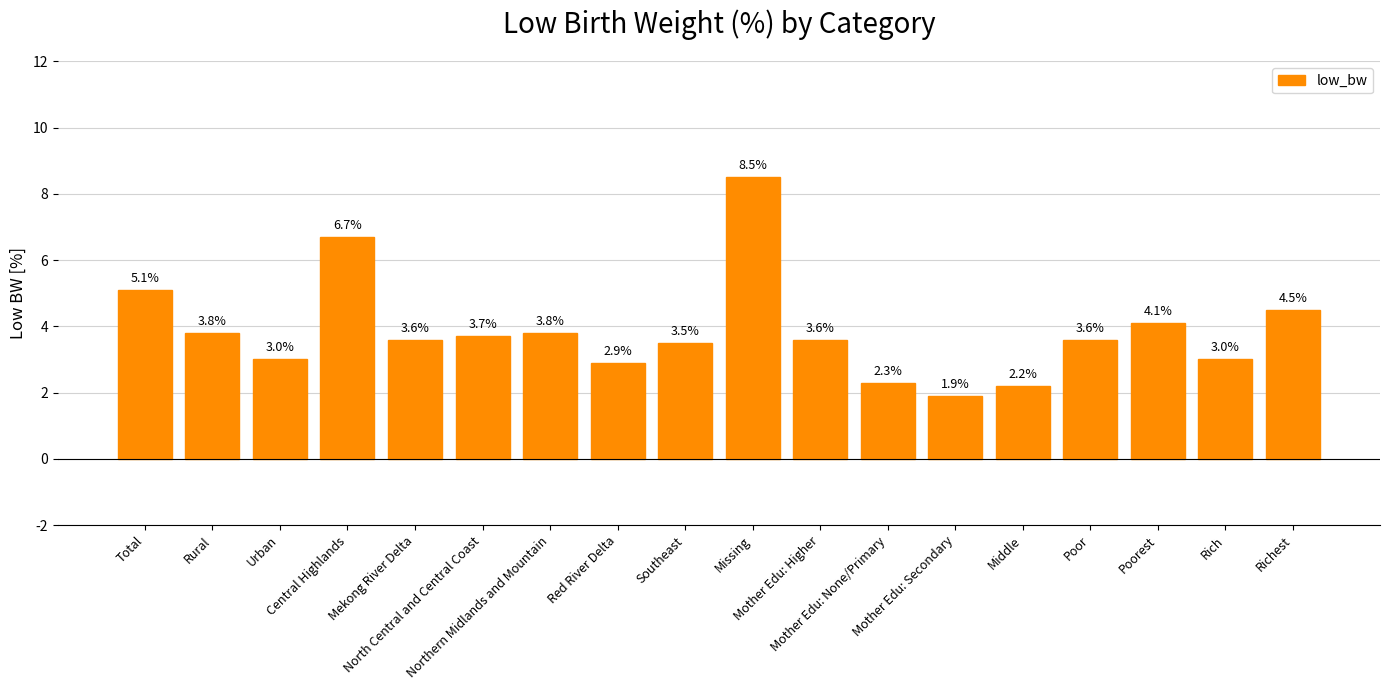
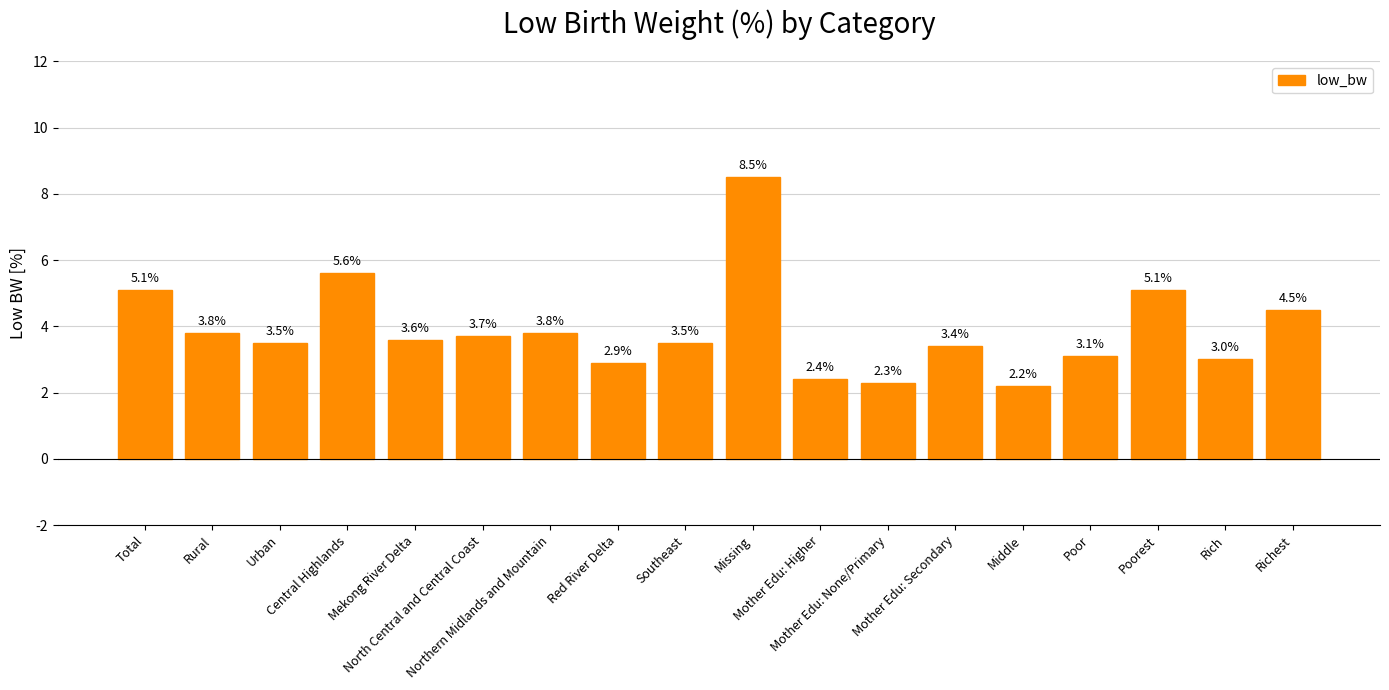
  {
    "Total": "5.1%",
    "Rural": "3.8%",
-   "Urban": "3.0%",
-   "Central Highlands": "6.7%",
+   "Urban": "3.5%",
+   "Central Highlands": "5.6%",
    "Mekong River Delta": "3.6%",
    "North Central and Central Coast": "3.7%",
    "Northern Midlands and Mountain": "3.8%",
    "Red River Delta": "2.9%",
    "Southeast": "3.5%",
    "Missing": "8.5%",
-   "Mother Edu: Higher": "3.6%",
+   "Mother Edu: Higher": "2.4%",
    "Mother Edu: None/Primary": "2.3%",
-   "Mother Edu: Secondary": "1.9%",
+   "Mother Edu: Secondary": "3.4%",
    "Middle": "2.2%",
-   "Poor": "3.6%",
-   "Poorest": "4.1%",
+   "Poor": "3.1%",
+   "Poorest": "5.1%",
    "Rich": "3.0%",
    "Richest": "4.5%"
  }
